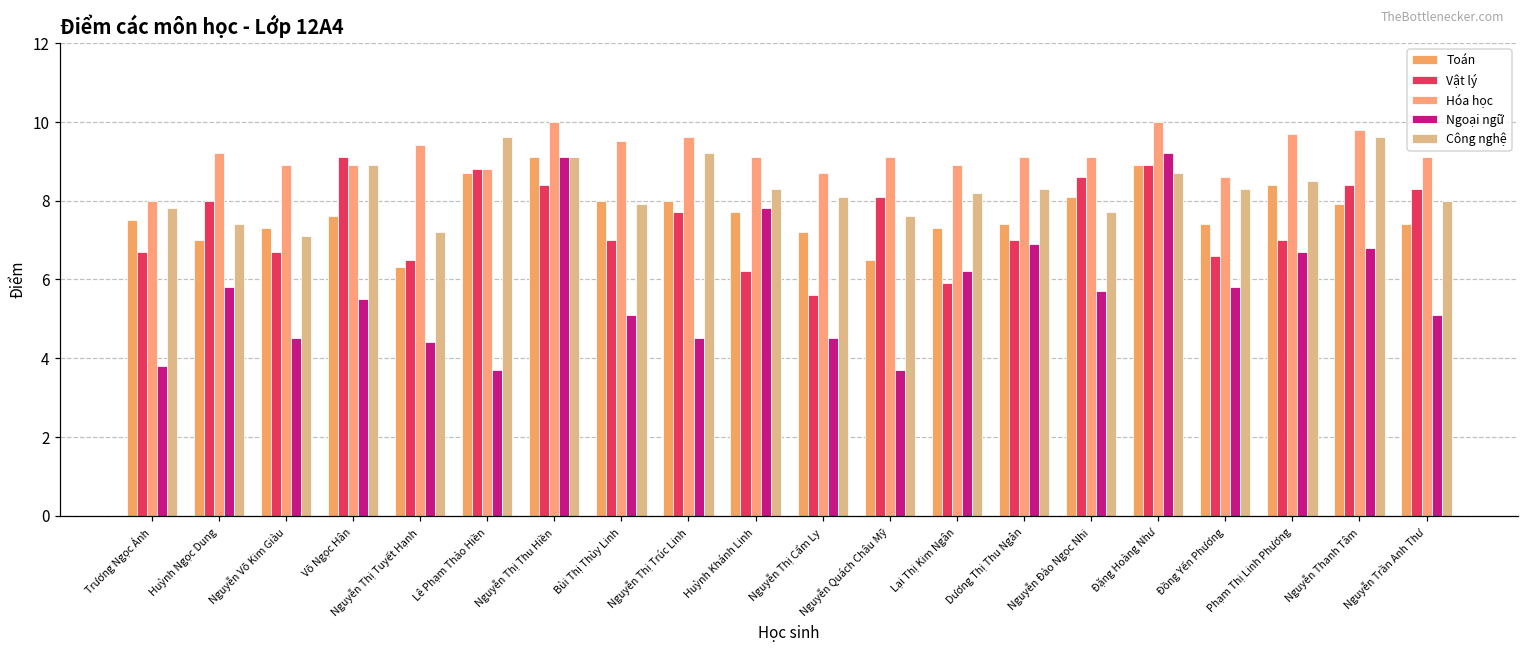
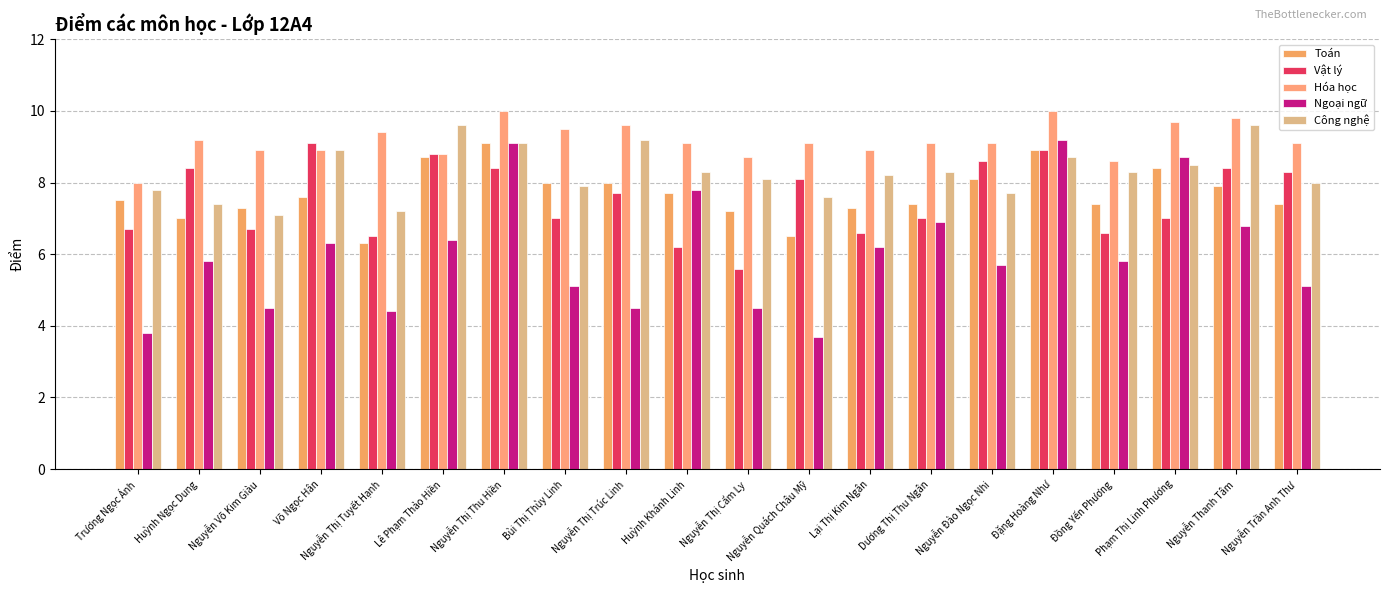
  {
    "Vật lý": {
      "Trương Ngọc Ánh": 6.7,
-     "Huỳnh Ngọc Dung": 8.0,
+     "Huỳnh Ngọc Dung": 8.4,
      "Nguyễn Võ Kim Giàu": 6.7,
      "Võ Ngọc Hân": 9.1,
      "Nguyễn Thị Tuyết Hạnh": 6.5,
      "Lê Phạm Thảo Hiền": 8.8,
      "Nguyễn Thị Thu Hiền": 8.4,
      "Bùi Thị Thùy Linh": 7.0,
      "Nguyễn Thị Trúc Linh": 7.7,
      "Huỳnh Khánh Linh": 6.2,
      "Nguyễn Thị Cẩm Ly": 5.6,
      "Nguyễn Quách Châu Mỹ": 8.1,
-     "Lại Thị Kim Ngân": 5.9,
+     "Lại Thị Kim Ngân": 6.6,
      "Dương Thị Thu Ngân": 7.0,
      "Nguyễn Đào Ngọc Nhi": 8.6,
      "Đặng Hoàng Như": 8.9,
      "Đồng Yến Phương": 6.6,
      "Phạm Thị Linh Phương": 7.0,
      "Nguyễn Thanh Tâm": 8.4,
      "Nguyễn Trần Anh Thư": 8.3
    },
    "Ngoại ngữ": {
      "Trương Ngọc Ánh": 3.8,
      "Huỳnh Ngọc Dung": 5.8,
      "Nguyễn Võ Kim Giàu": 4.5,
-     "Võ Ngọc Hân": 5.5,
+     "Võ Ngọc Hân": 6.3,
      "Nguyễn Thị Tuyết Hạnh": 4.4,
-     "Lê Phạm Thảo Hiền": 3.7,
+     "Lê Phạm Thảo Hiền": 6.4,
      "Nguyễn Thị Thu Hiền": 9.1,
      "Bùi Thị Thùy Linh": 5.1,
      "Nguyễn Thị Trúc Linh": 4.5,
      "Huỳnh Khánh Linh": 7.8,
      "Nguyễn Thị Cẩm Ly": 4.5,
      "Nguyễn Quách Châu Mỹ": 3.7,
      "Lại Thị Kim Ngân": 6.2,
      "Dương Thị Thu Ngân": 6.9,
      "Nguyễn Đào Ngọc Nhi": 5.7,
      "Đặng Hoàng Như": 9.2,
      "Đồng Yến Phương": 5.8,
-     "Phạm Thị Linh Phương": 6.7,
+     "Phạm Thị Linh Phương": 8.7,
      "Nguyễn Thanh Tâm": 6.8,
      "Nguyễn Trần Anh Thư": 5.1
    }
  }
